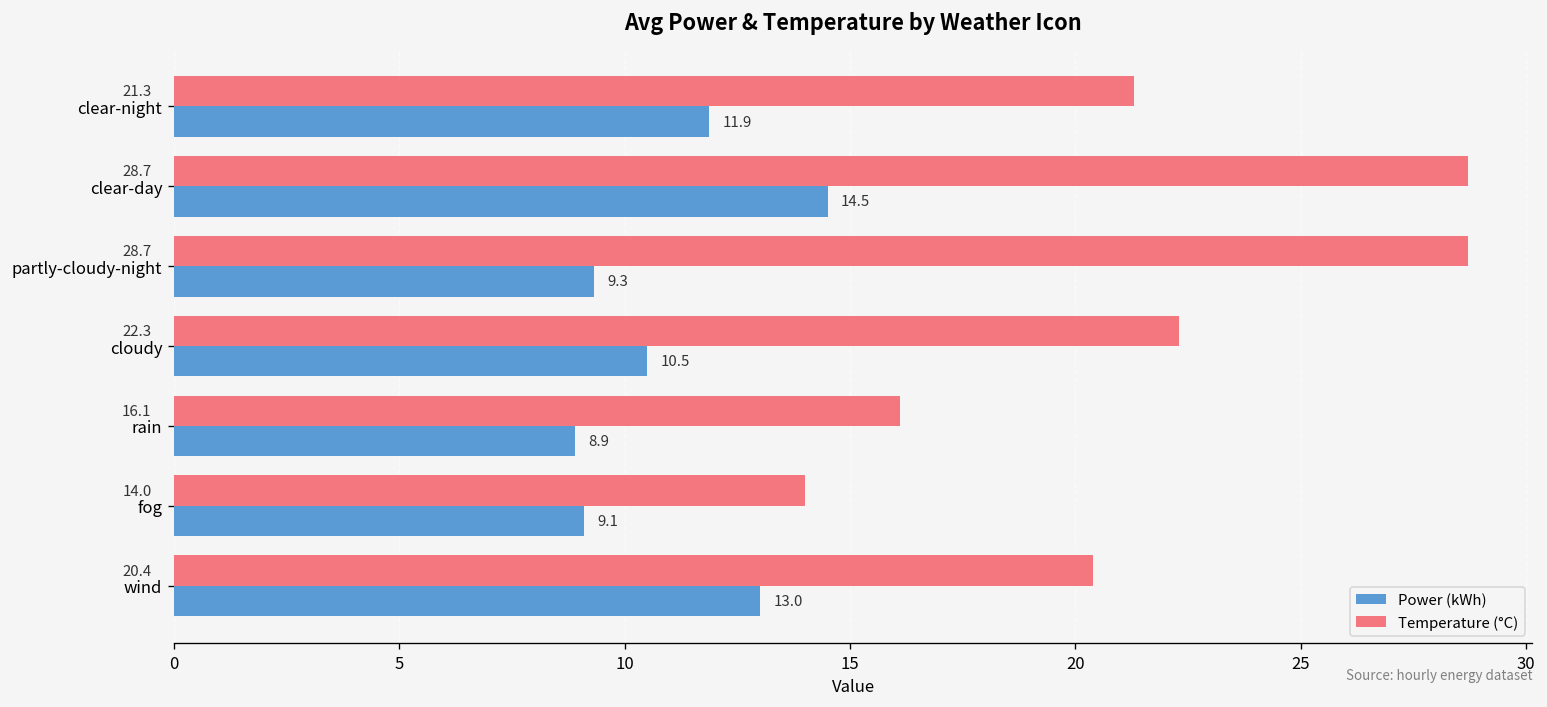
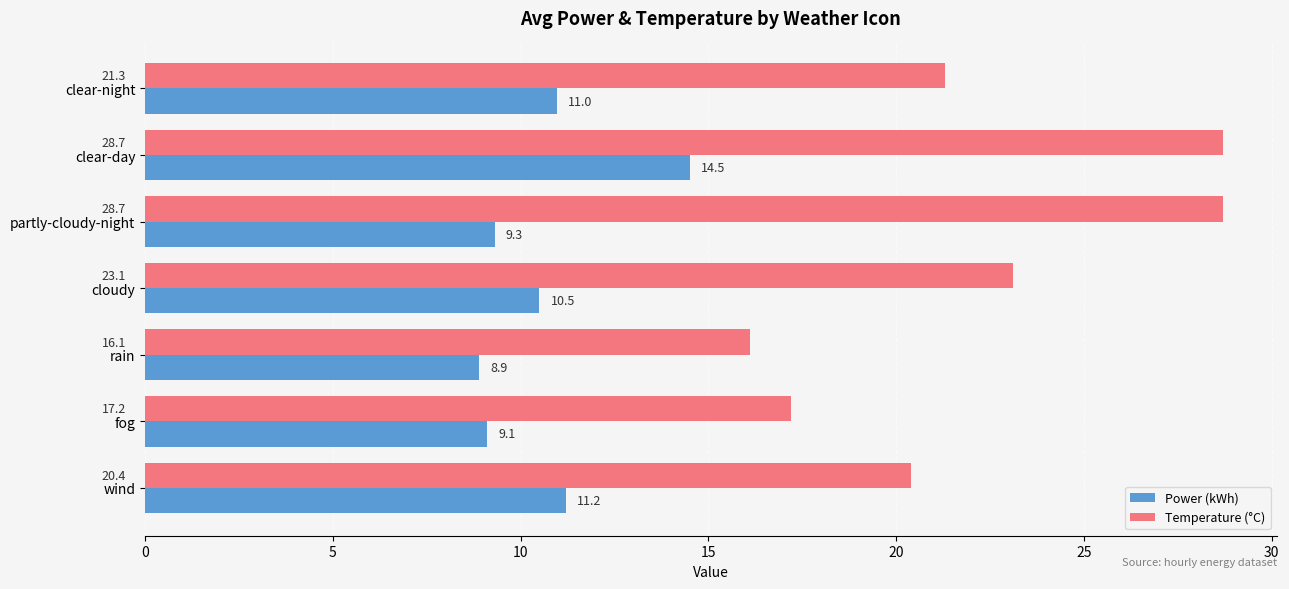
  {
    "Power (kWh)": {
-     "clear-night": 11.9,
+     "clear-night": 11.0,
      "clear-day": 14.5,
      "partly-cloudy-night": 9.3,
      "cloudy": 10.5,
      "rain": 8.9,
      "fog": 9.1,
-     "wind": 13.0
+     "wind": 11.2
    },
    "Temperature (°C)": {
-     "cloudy": 22.3,
-     "fog": 14.0
+     "cloudy": 23.1,
+     "fog": 17.2
    }
  }
